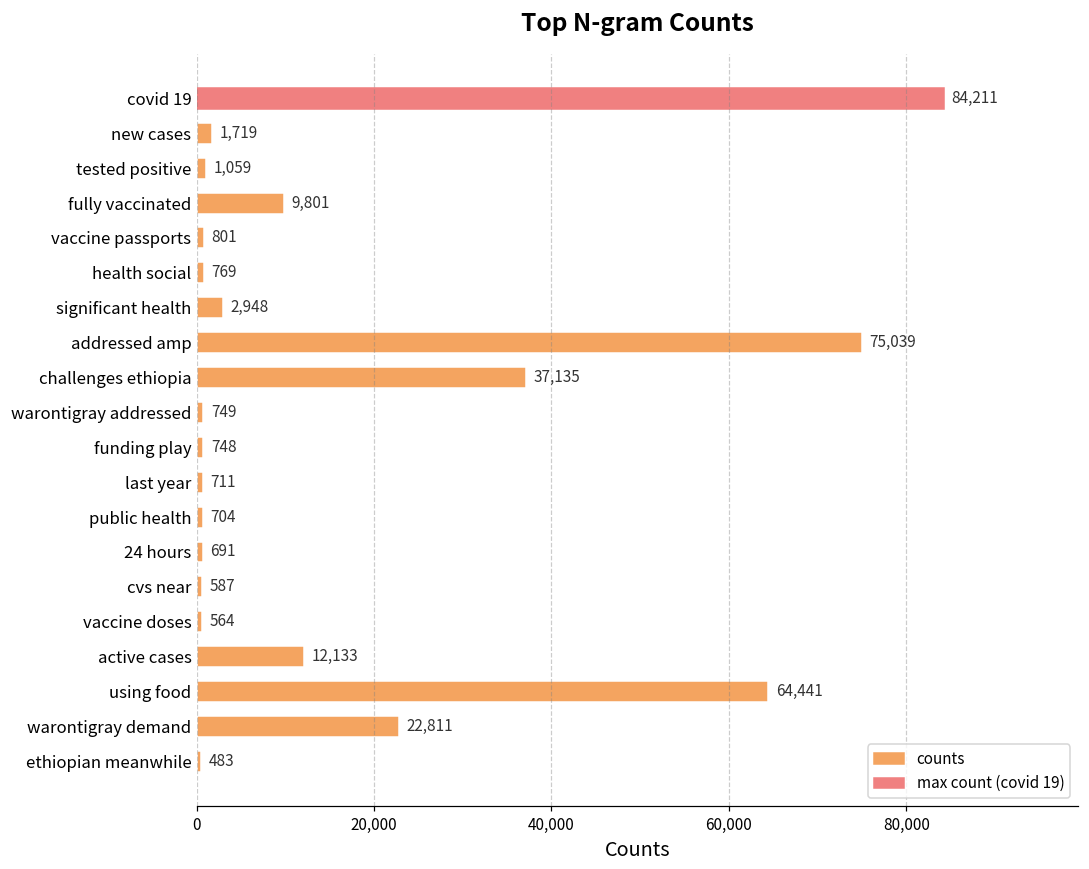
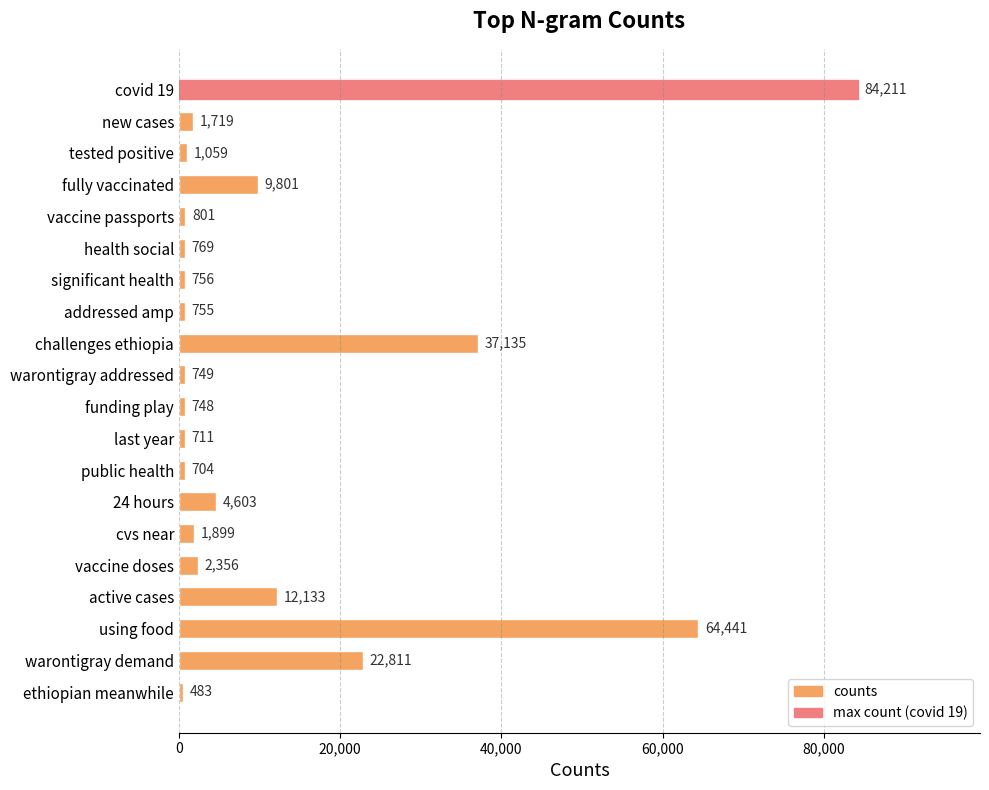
  {
    "covid 19": "84,211",
    "new cases": "1,719",
    "tested positive": "1,059",
    "fully vaccinated": "9,801",
    "vaccine passports": "801",
    "health social": "769",
-   "significant health": "2,948",
-   "addressed amp": "75,039",
+   "significant health": "756",
+   "addressed amp": "755",
    "challenges ethiopia": "37,135",
    "warontigray addressed": "749",
    "funding play": "748",
    "last year": "711",
    "public health": "704",
-   "24 hours": "691",
-   "cvs near": "587",
-   "vaccine doses": "564",
+   "24 hours": "4,603",
+   "cvs near": "1,899",
+   "vaccine doses": "2,356",
    "active cases": "12,133",
    "using food": "64,441",
    "warontigray demand": "22,811",
    "ethiopian meanwhile": "483"
  }
